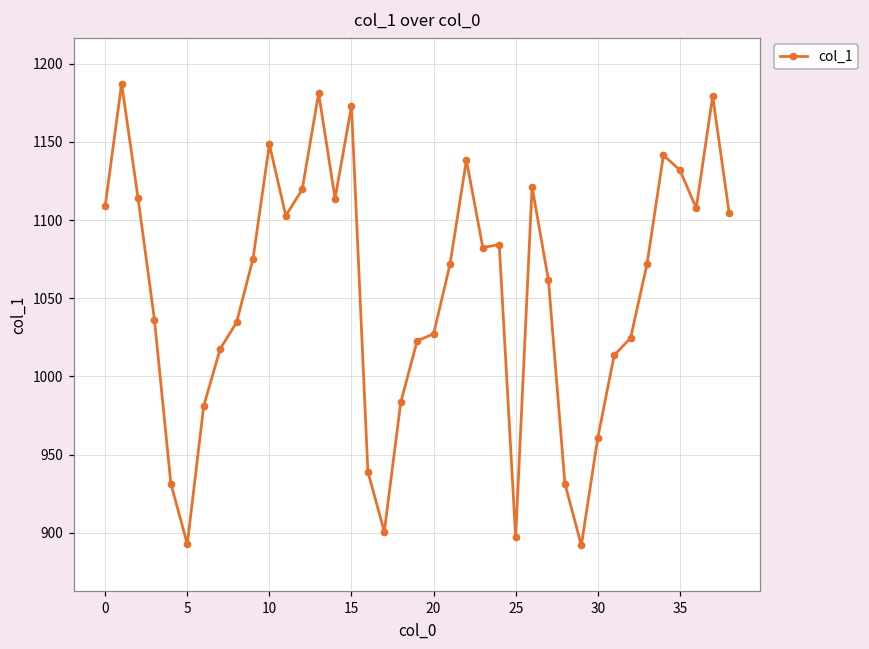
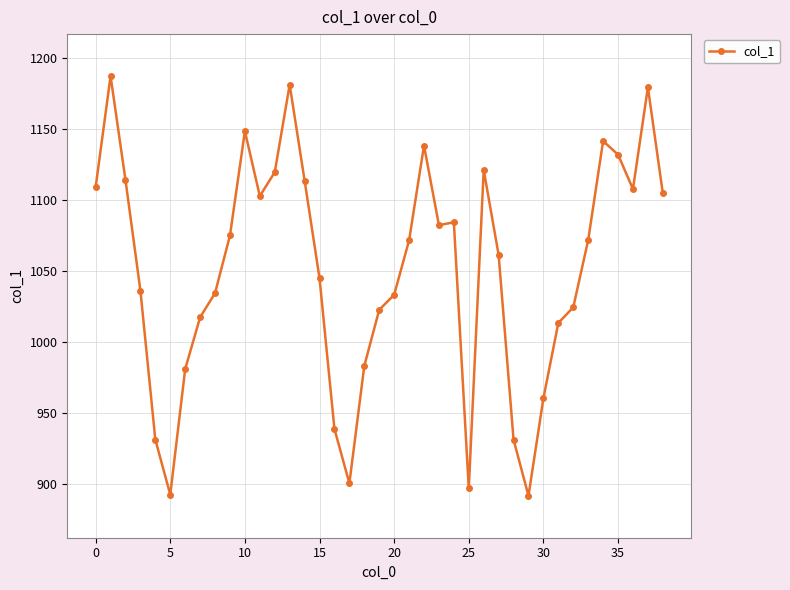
  {
    "0": 1109,
    "5": 893,
    "10": 1149,
-   "15": 1173,
-   "20": 1027,
+   "15": 1045,
+   "20": 1033,
    "25": 897,
    "30": 961,
    "35": 1132
  }
